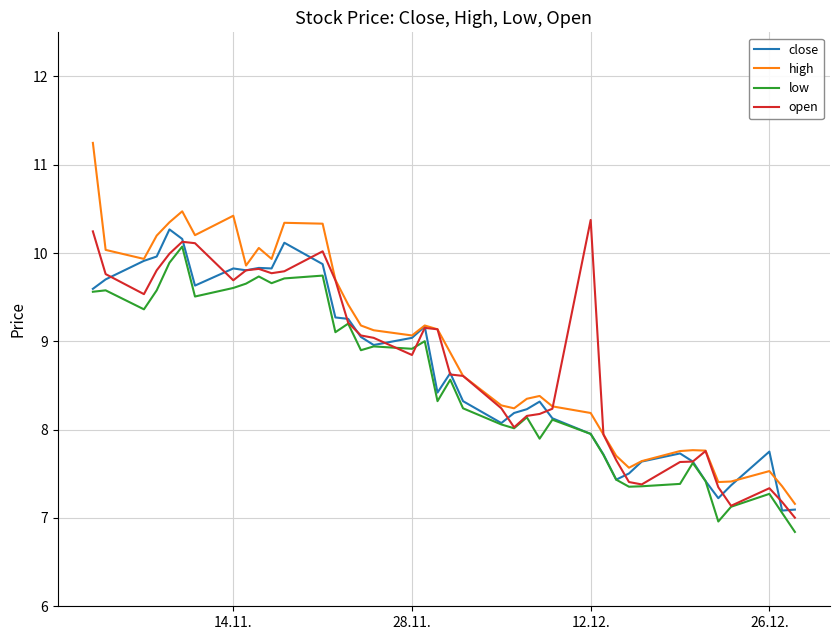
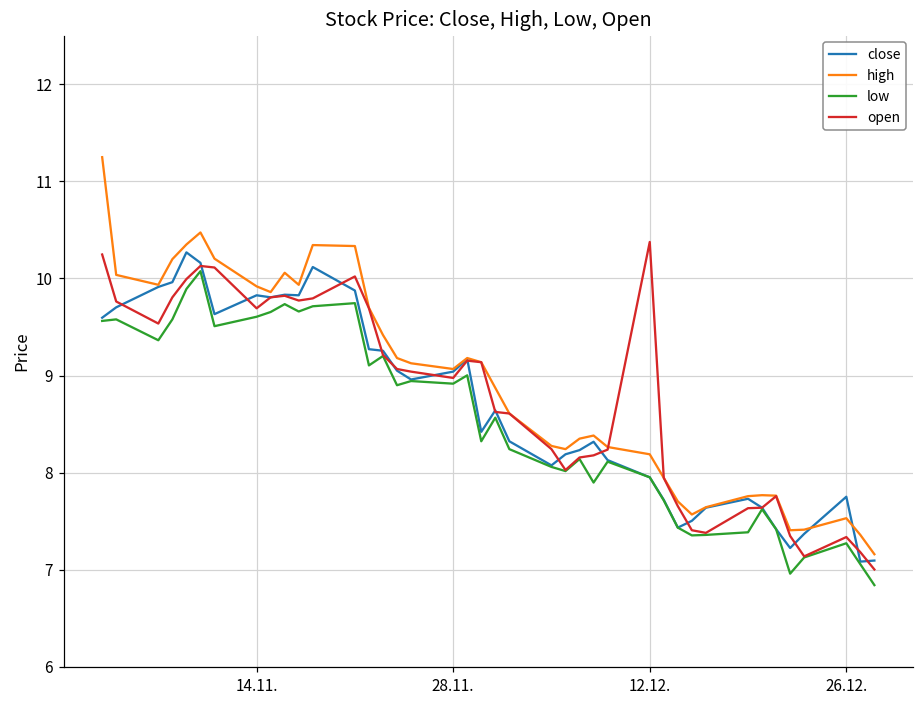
  {
    "close": {
      "14.11.": 9.8,
      "26.12.": 7.8
    },
    "high": {
-     "14.11.": 10.4,
+     "14.11.": 9.9,
      "12.12.": 8.2,
      "26.12.": 7.5
    },
    "low": {
      "14.11.": 9.6,
      "28.11.": 8.9,
      "26.12.": 7.3
    },
    "open": {
      "14.11.": 9.7,
-     "28.11.": 8.8,
+     "28.11.": 9.0,
      "12.12.": 10.4,
      "26.12.": 7.3
    }
  }
